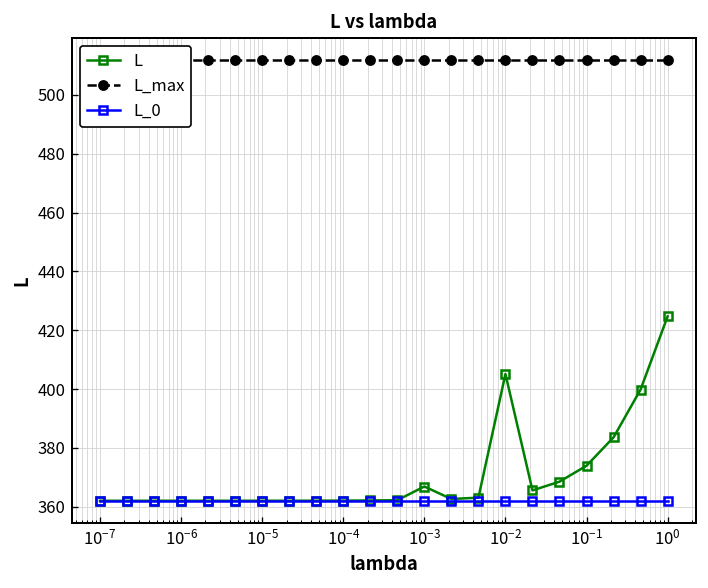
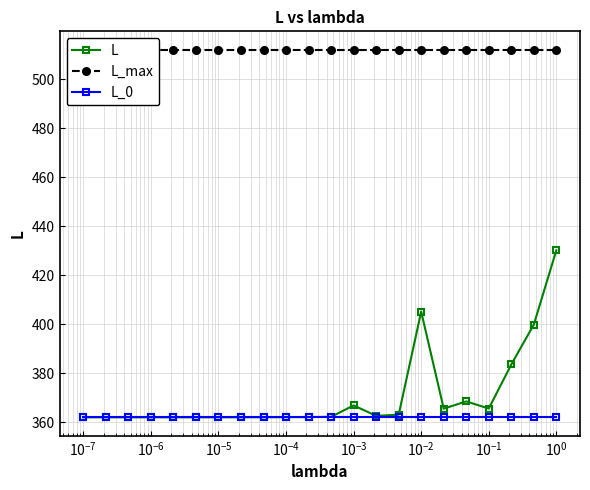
  {
    "L": {
      "10^-3": 367,
      "10^-2": 405,
-     "10^-1": 374,
-     "10^0": 425
+     "10^-1": 366,
+     "10^0": 430
    },
    "L_max": {
      "10^-5": 512,
      "10^-4": 512,
      "10^-3": 512,
      "10^-2": 512,
      "10^-1": 512,
      "10^0": 512
    },
    "L_0": {
      "10^-3": 362,
      "10^-2": 362,
      "10^-1": 362,
      "10^0": 362
    }
  }
